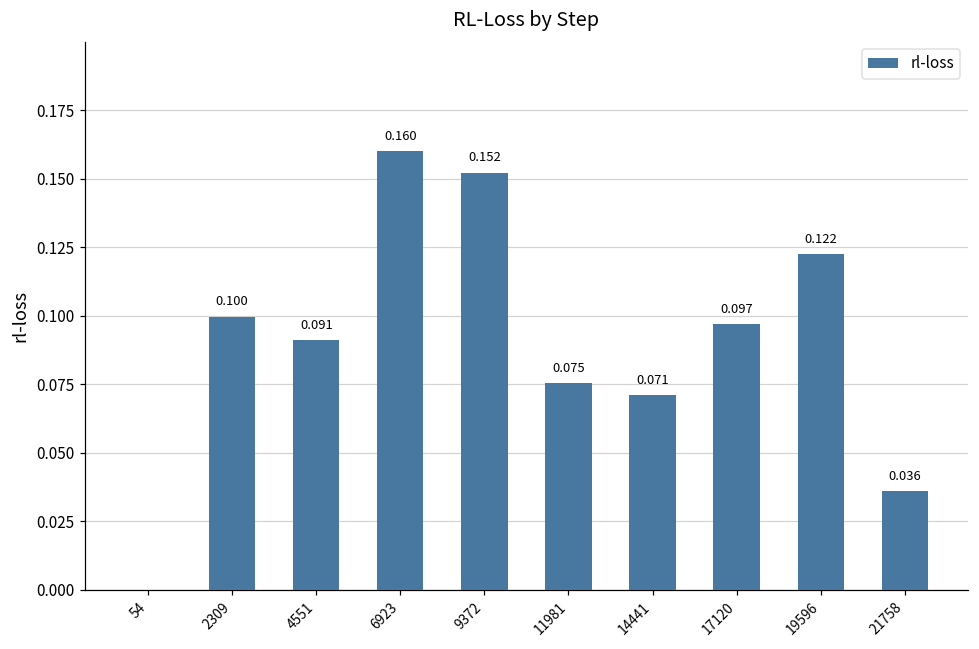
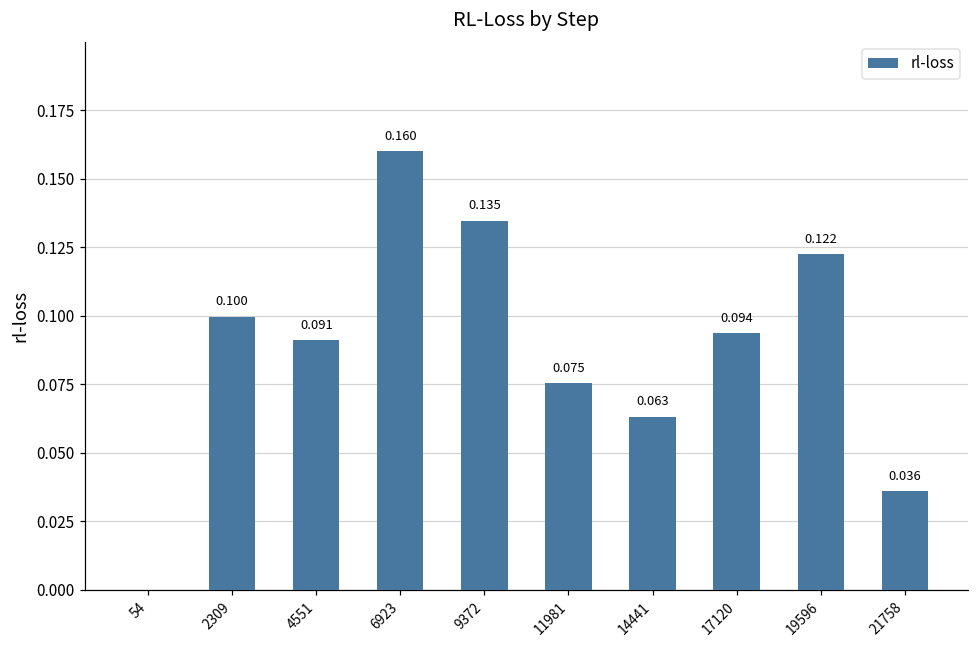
  {
    "2309": 0.100,
    "4551": 0.091,
    "6923": 0.160,
-   "9372": 0.152,
+   "9372": 0.135,
    "11981": 0.075,
-   "14441": 0.071,
-   "17120": 0.097,
+   "14441": 0.063,
+   "17120": 0.094,
    "19596": 0.122,
    "21758": 0.036
  }
